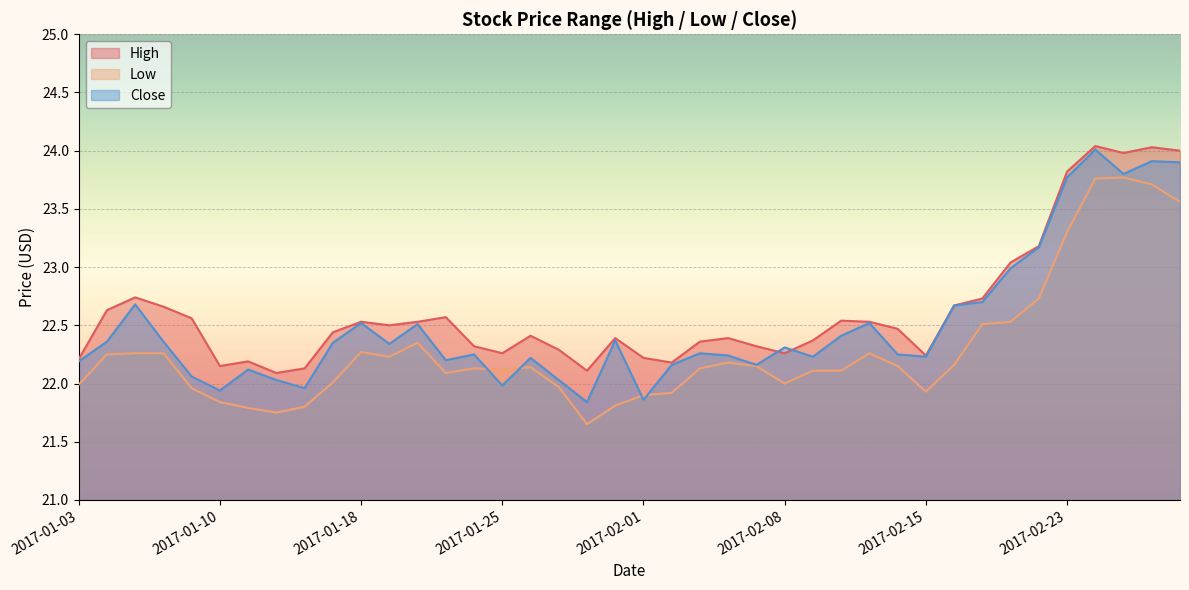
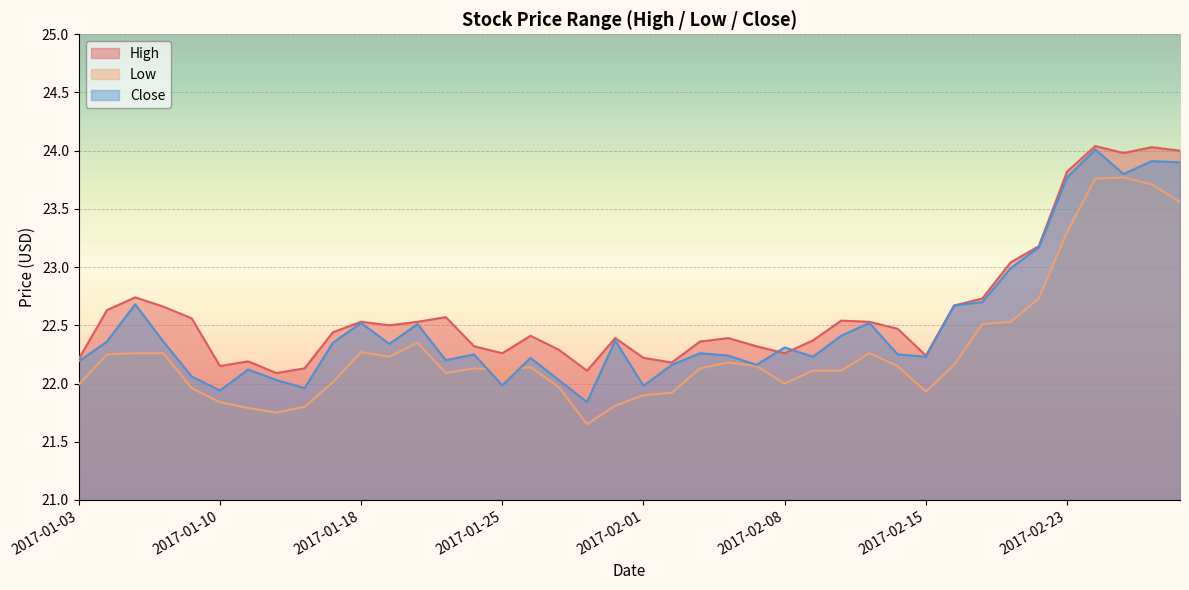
  {
    "Close": {
      "2017-01-10": 21.94,
      "2017-01-25": 21.98,
-     "2017-02-01": 21.86,
+     "2017-02-01": 21.98,
      "2017-02-08": 22.31,
      "2017-02-23": 23.77
    }
  }
